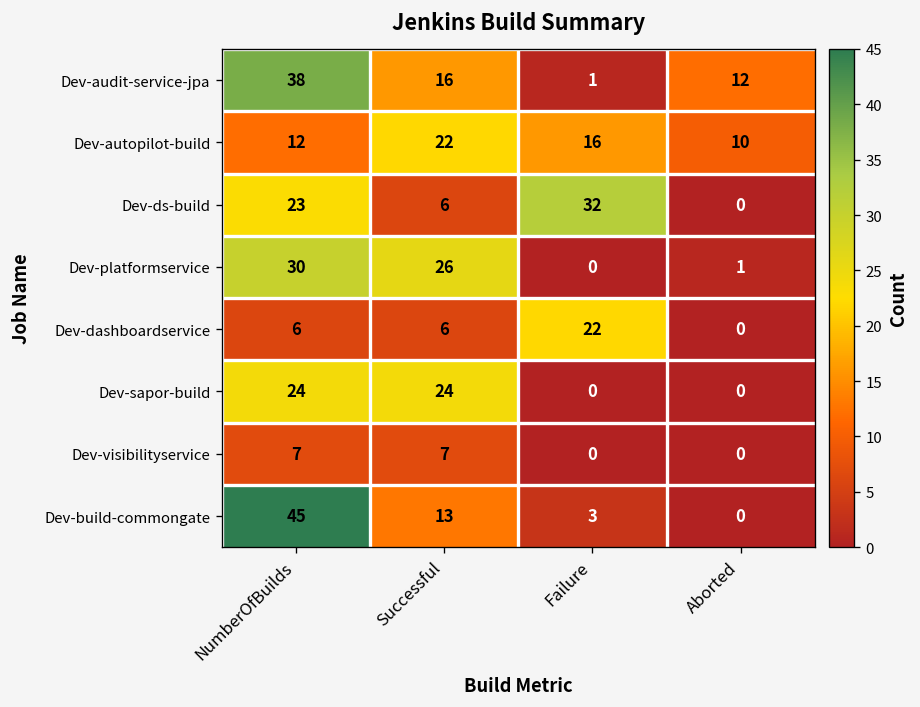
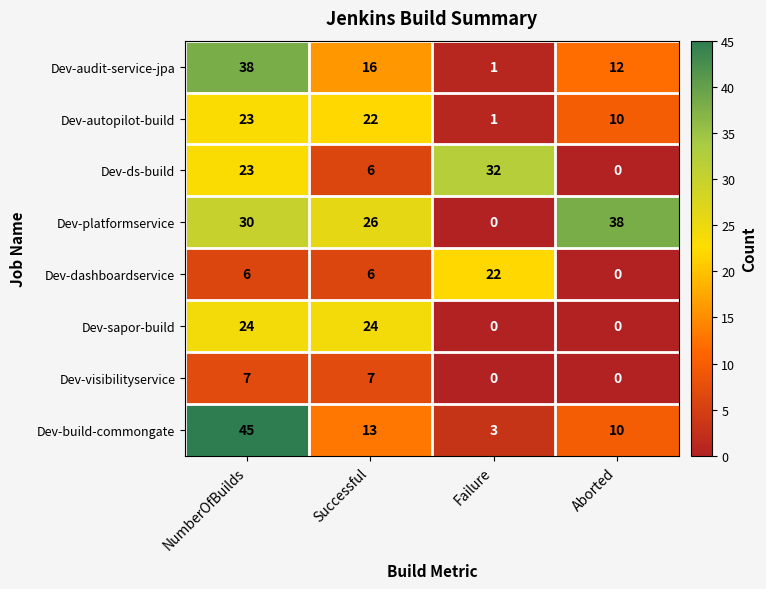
  {
    "Dev-audit-service-jpa": {
      "NumberOfBuilds": 38,
      "Successful": 16,
      "Failure": 1,
      "Aborted": 12
    },
    "Dev-autopilot-build": {
-     "NumberOfBuilds": 12,
+     "NumberOfBuilds": 23,
      "Successful": 22,
-     "Failure": 16,
+     "Failure": 1,
      "Aborted": 10
    },
    "Dev-ds-build": {
      "NumberOfBuilds": 23,
      "Successful": 6,
      "Failure": 32,
      "Aborted": 0
    },
    "Dev-platformservice": {
      "NumberOfBuilds": 30,
      "Successful": 26,
      "Failure": 0,
-     "Aborted": 1
+     "Aborted": 38
    },
    "Dev-dashboardservice": {
      "NumberOfBuilds": 6,
      "Successful": 6,
      "Failure": 22,
      "Aborted": 0
    },
    "Dev-sapor-build": {
      "NumberOfBuilds": 24,
      "Successful": 24,
      "Failure": 0,
      "Aborted": 0
    },
    "Dev-visibilityservice": {
      "NumberOfBuilds": 7,
      "Successful": 7,
      "Failure": 0,
      "Aborted": 0
    },
    "Dev-build-commongate": {
      "NumberOfBuilds": 45,
      "Successful": 13,
      "Failure": 3,
-     "Aborted": 0
+     "Aborted": 10
    }
  }
